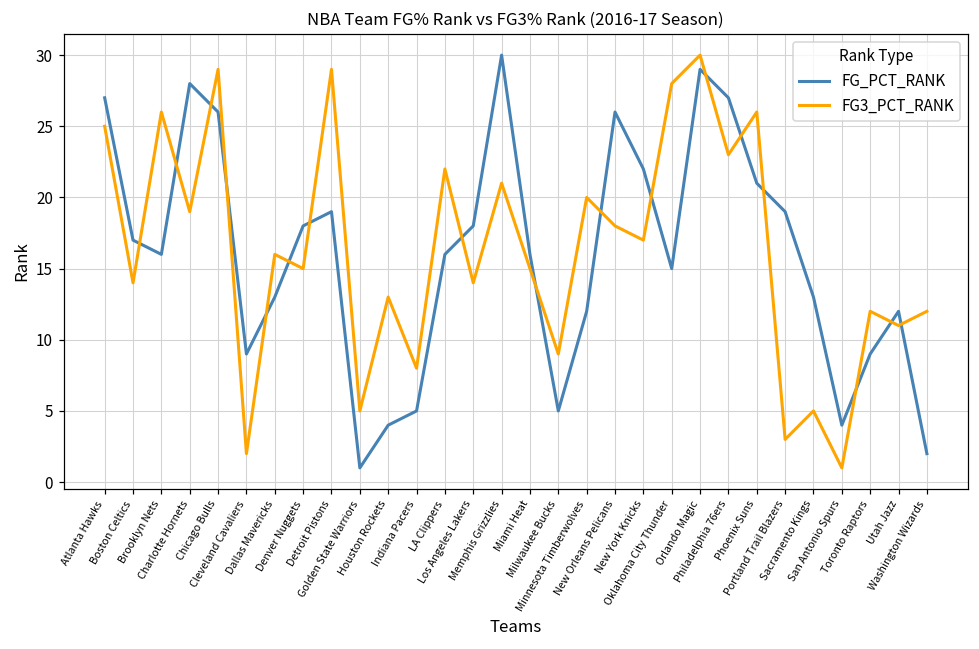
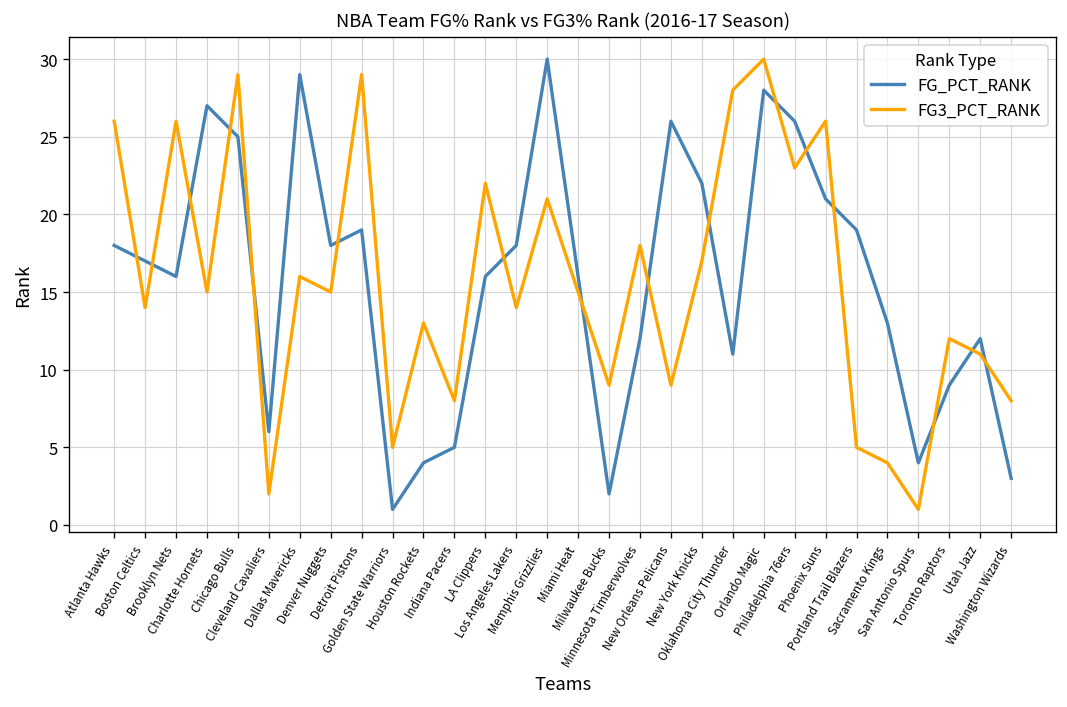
  {
    "FG_PCT_RANK": {
-     "Atlanta Hawks": 27,
+     "Atlanta Hawks": 18,
      "Boston Celtics": 17,
      "Brooklyn Nets": 16,
-     "Charlotte Hornets": 28,
-     "Chicago Bulls": 26,
-     "Cleveland Cavaliers": 9,
-     "Dallas Mavericks": 13,
+     "Charlotte Hornets": 27,
+     "Chicago Bulls": 25,
+     "Cleveland Cavaliers": 6,
+     "Dallas Mavericks": 29,
      "Denver Nuggets": 18,
      "Detroit Pistons": 19,
      "Golden State Warriors": 1,
      "Houston Rockets": 4,
      "Indiana Pacers": 5,
      "LA Clippers": 16,
      "Los Angeles Lakers": 18,
      "Memphis Grizzlies": 30,
      "Miami Heat": 16,
-     "Milwaukee Bucks": 5,
+     "Milwaukee Bucks": 2,
      "Minnesota Timberwolves": 12,
      "New Orleans Pelicans": 26,
      "New York Knicks": 22,
-     "Oklahoma City Thunder": 15,
-     "Orlando Magic": 29,
-     "Philadelphia 76ers": 27,
+     "Oklahoma City Thunder": 11,
+     "Orlando Magic": 28,
+     "Philadelphia 76ers": 26,
      "Phoenix Suns": 21,
      "Portland Trail Blazers": 19,
      "Sacramento Kings": 13,
      "San Antonio Spurs": 4,
      "Toronto Raptors": 9,
      "Utah Jazz": 12,
-     "Washington Wizards": 2
+     "Washington Wizards": 3
    },
    "FG3_PCT_RANK": {
-     "Atlanta Hawks": 25,
+     "Atlanta Hawks": 26,
      "Boston Celtics": 14,
      "Brooklyn Nets": 26,
-     "Charlotte Hornets": 19,
+     "Charlotte Hornets": 15,
      "Chicago Bulls": 29,
      "Cleveland Cavaliers": 2,
      "Dallas Mavericks": 16,
      "Denver Nuggets": 15,
      "Detroit Pistons": 29,
      "Golden State Warriors": 5,
      "Houston Rockets": 13,
      "Indiana Pacers": 8,
      "LA Clippers": 22,
      "Los Angeles Lakers": 14,
      "Memphis Grizzlies": 21,
      "Miami Heat": 15,
      "Milwaukee Bucks": 9,
-     "Minnesota Timberwolves": 20,
-     "New Orleans Pelicans": 18,
+     "Minnesota Timberwolves": 18,
+     "New Orleans Pelicans": 9,
      "New York Knicks": 17,
      "Oklahoma City Thunder": 28,
      "Orlando Magic": 30,
      "Philadelphia 76ers": 23,
      "Phoenix Suns": 26,
-     "Portland Trail Blazers": 3,
-     "Sacramento Kings": 5,
+     "Portland Trail Blazers": 5,
+     "Sacramento Kings": 4,
      "San Antonio Spurs": 1,
      "Toronto Raptors": 12,
      "Utah Jazz": 11,
-     "Washington Wizards": 12
+     "Washington Wizards": 8
    }
  }
